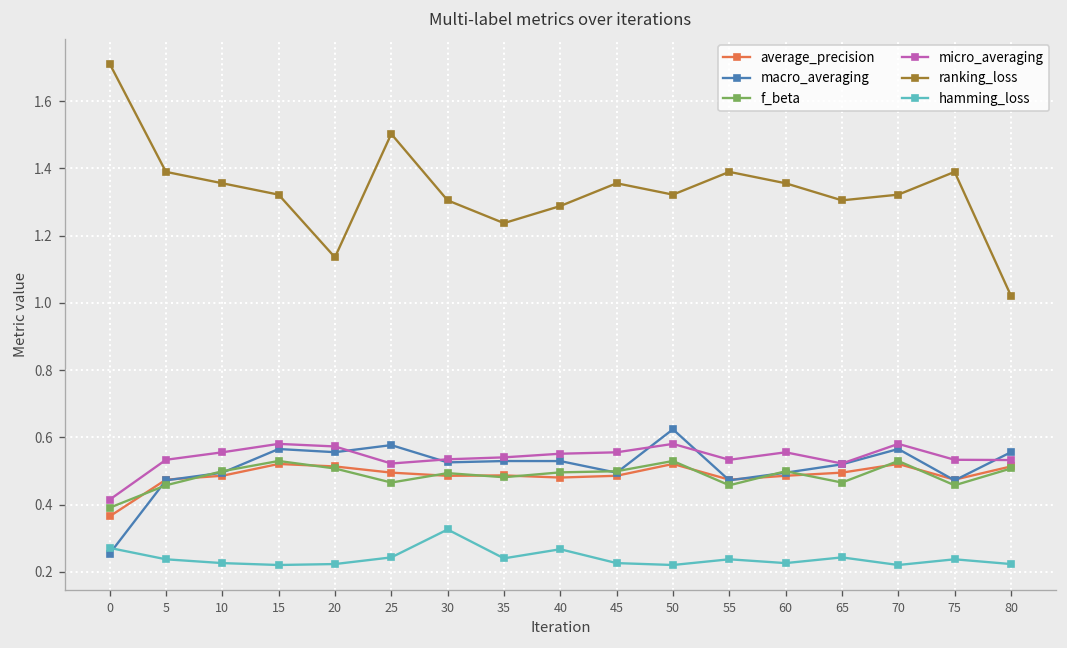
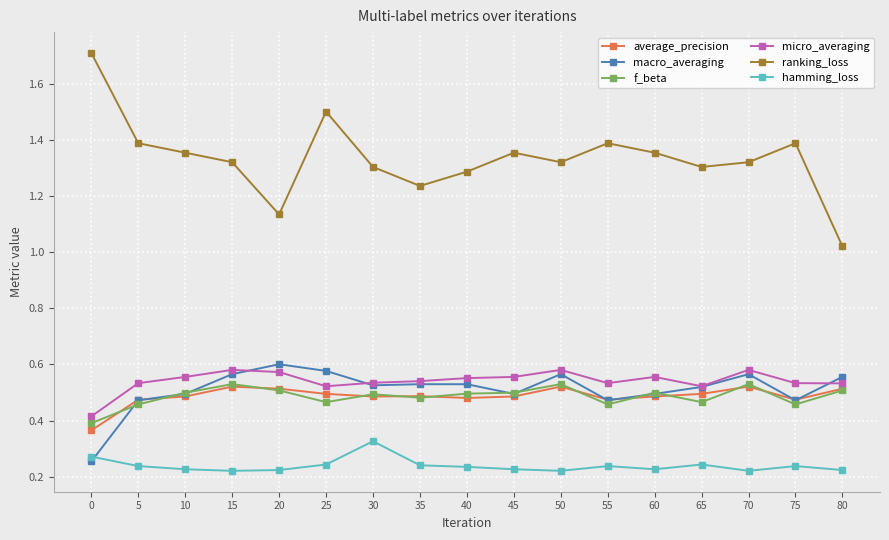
  {
    "average_precision": {
      "0": 0.36,
      "10": 0.49,
      "25": 0.50,
      "40": 0.48,
      "45": 0.49,
      "60": 0.49,
      "65": 0.50
    },
    "macro_averaging": {
      "0": 0.25,
      "15": 0.57,
-     "20": 0.56,
+     "20": 0.60,
      "25": 0.58,
      "35": 0.53,
      "40": 0.53,
-     "50": 0.62,
+     "50": 0.57,
      "70": 0.57,
      "80": 0.56
    },
    "f_beta": {
      "0": 0.39,
      "5": 0.46,
      "25": 0.47,
      "40": 0.50,
      "55": 0.46,
      "65": 0.47,
      "75": 0.46
    },
    "micro_averaging": {
      "0": 0.41,
      "5": 0.53,
      "10": 0.56,
      "15": 0.58,
      "20": 0.57,
      "25": 0.52,
      "35": 0.54,
      "40": 0.55,
      "45": 0.56,
      "50": 0.58,
      "55": 0.53,
      "60": 0.56,
      "70": 0.58,
      "75": 0.53,
      "80": 0.53
    },
    "ranking_loss": {
      "0": 1.71,
      "5": 1.39,
      "10": 1.36,
      "15": 1.32,
      "20": 1.14,
      "25": 1.50,
      "30": 1.31,
      "35": 1.24,
      "40": 1.29,
      "45": 1.36,
      "50": 1.32,
      "55": 1.39,
      "60": 1.36,
      "65": 1.31,
      "70": 1.32,
      "75": 1.39,
      "80": 1.02
    },
    "hamming_loss": {
      "0": 0.27,
      "5": 0.24,
      "10": 0.23,
      "15": 0.22,
      "20": 0.22,
      "25": 0.24,
      "30": 0.33,
      "35": 0.24,
-     "40": 0.27,
+     "40": 0.23,
      "45": 0.23,
      "50": 0.22,
      "55": 0.24,
      "60": 0.23,
      "65": 0.24,
      "70": 0.22,
      "75": 0.24,
      "80": 0.22
    }
  }
